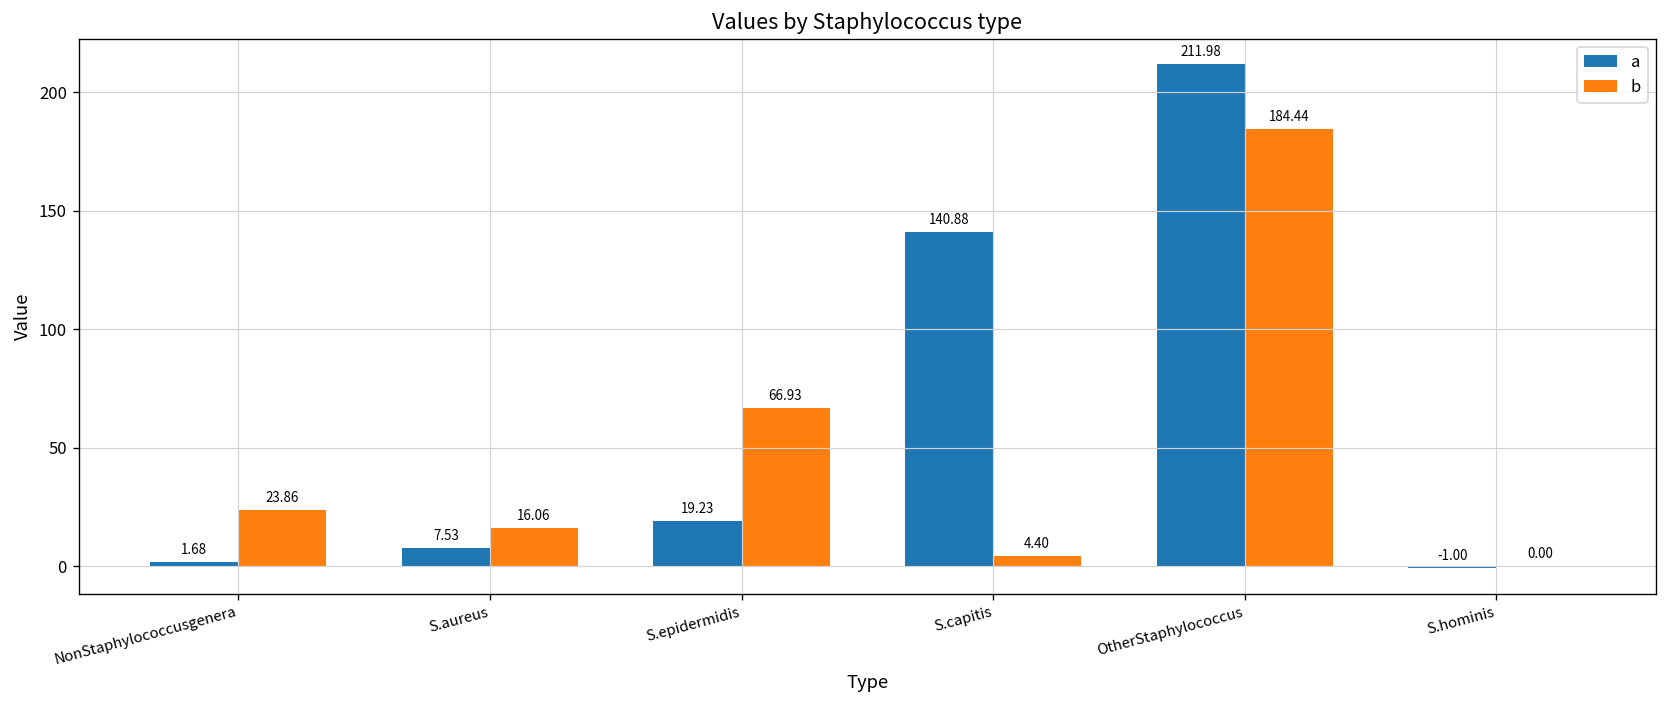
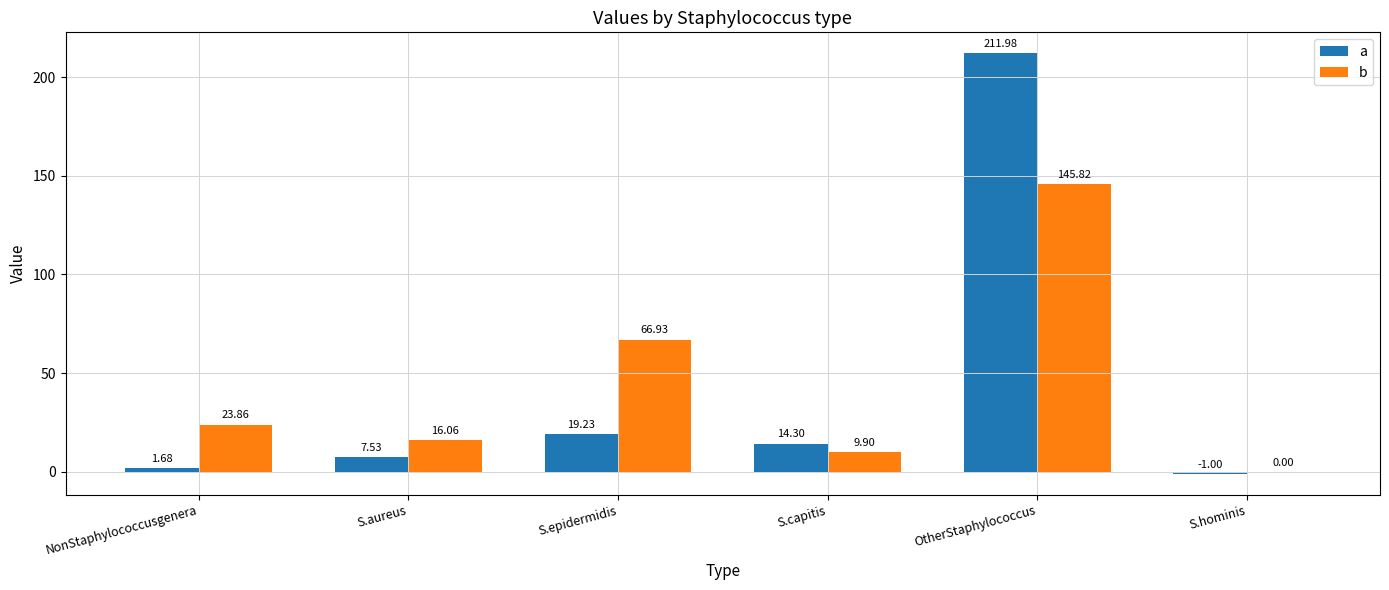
  {
    "a": {
      "NonStaphylococcusgenera": 1.68,
      "S.aureus": 7.53,
      "S.epidermidis": 19.23,
-     "S.capitis": 140.88,
+     "S.capitis": 14.30,
      "OtherStaphylococcus": 211.98,
      "S.hominis": -1.00
    },
    "b": {
      "NonStaphylococcusgenera": 23.86,
      "S.aureus": 16.06,
      "S.epidermidis": 66.93,
-     "S.capitis": 4.40,
-     "OtherStaphylococcus": 184.44,
+     "S.capitis": 9.90,
+     "OtherStaphylococcus": 145.82,
      "S.hominis": 0.00
    }
  }
